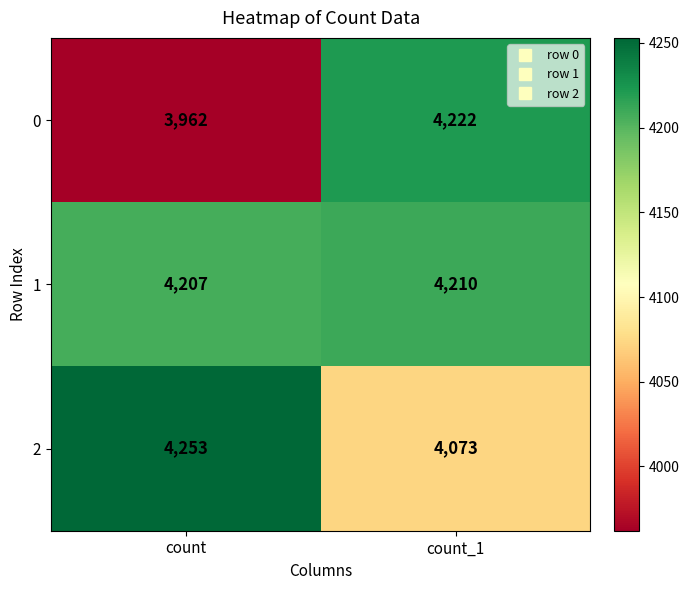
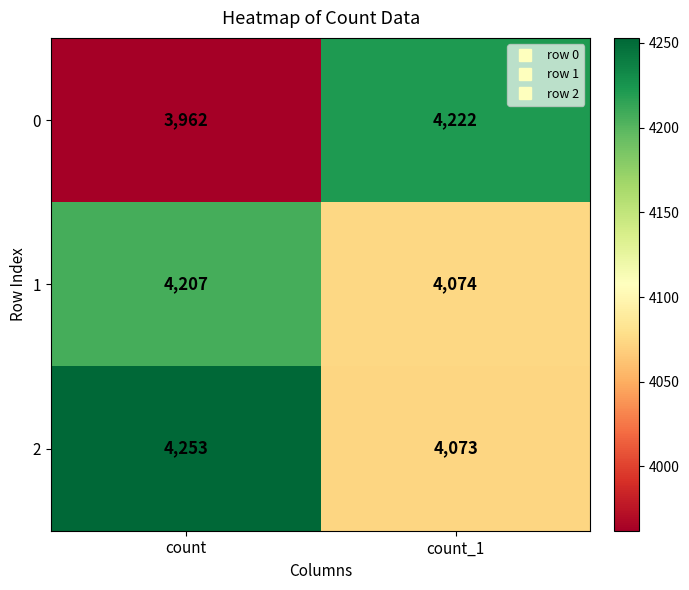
  {
    "0": {
      "count": "3,962",
      "count_1": "4,222"
    },
    "1": {
      "count": "4,207",
-     "count_1": "4,210"
+     "count_1": "4,074"
    },
    "2": {
      "count": "4,253",
      "count_1": "4,073"
    }
  }
